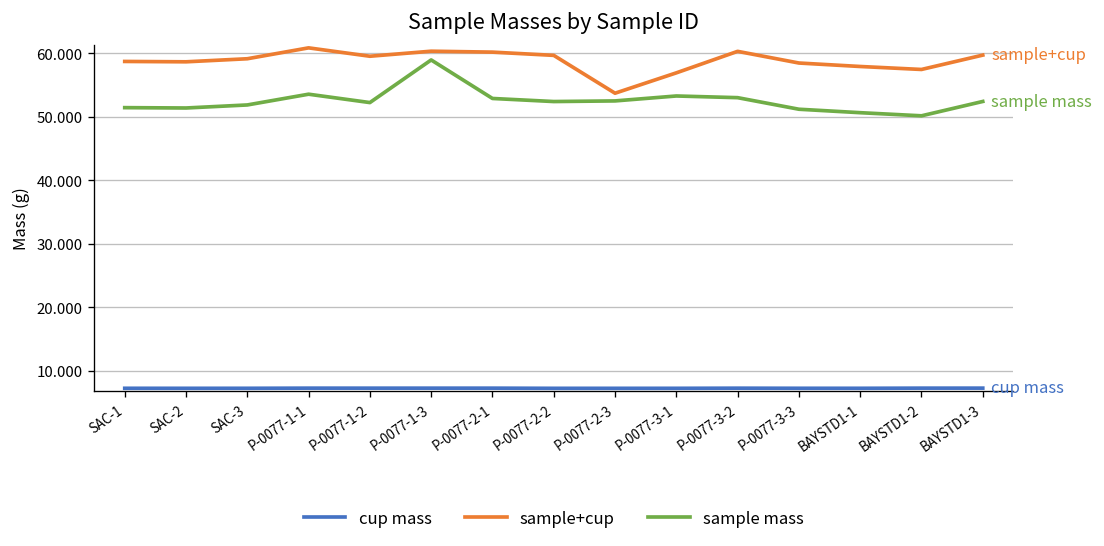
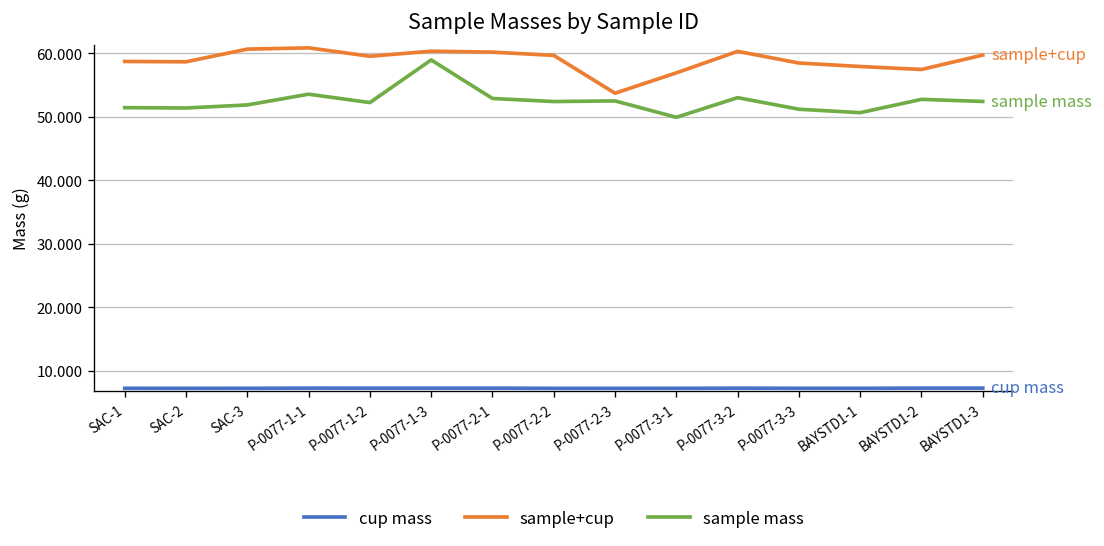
  {
    "cup mass": {
      "SAC-1": 7,
      "SAC-2": 7,
      "SAC-3": 7,
      "P-0077-1-1": 7,
      "P-0077-1-2": 7,
      "P-0077-1-3": 7,
      "P-0077-2-1": 7,
      "P-0077-2-2": 7,
      "P-0077-2-3": 7,
      "P-0077-3-1": 7,
      "P-0077-3-2": 7,
      "P-0077-3-3": 7,
      "BAYSTD1-1": 7,
      "BAYSTD1-2": 7,
      "BAYSTD1-3": 7
    },
    "sample+cup": {
      "SAC-1": 59,
      "SAC-2": 59,
-     "SAC-3": 59,
+     "SAC-3": 61,
      "P-0077-1-1": 61,
      "P-0077-1-2": 60,
      "P-0077-1-3": 60,
      "P-0077-2-1": 60,
      "P-0077-2-2": 60,
      "P-0077-2-3": 54,
      "P-0077-3-1": 57,
      "P-0077-3-2": 60,
      "P-0077-3-3": 58,
      "BAYSTD1-1": 58,
      "BAYSTD1-2": 57,
      "BAYSTD1-3": 60
    },
    "sample mass": {
      "SAC-1": 51,
      "SAC-2": 51,
      "SAC-3": 52,
      "P-0077-1-1": 54,
      "P-0077-1-2": 52,
      "P-0077-1-3": 59,
      "P-0077-2-1": 53,
      "P-0077-2-2": 52,
      "P-0077-2-3": 53,
-     "P-0077-3-1": 53,
+     "P-0077-3-1": 50,
      "P-0077-3-2": 53,
      "P-0077-3-3": 51,
      "BAYSTD1-1": 51,
-     "BAYSTD1-2": 50,
+     "BAYSTD1-2": 53,
      "BAYSTD1-3": 52
    }
  }
